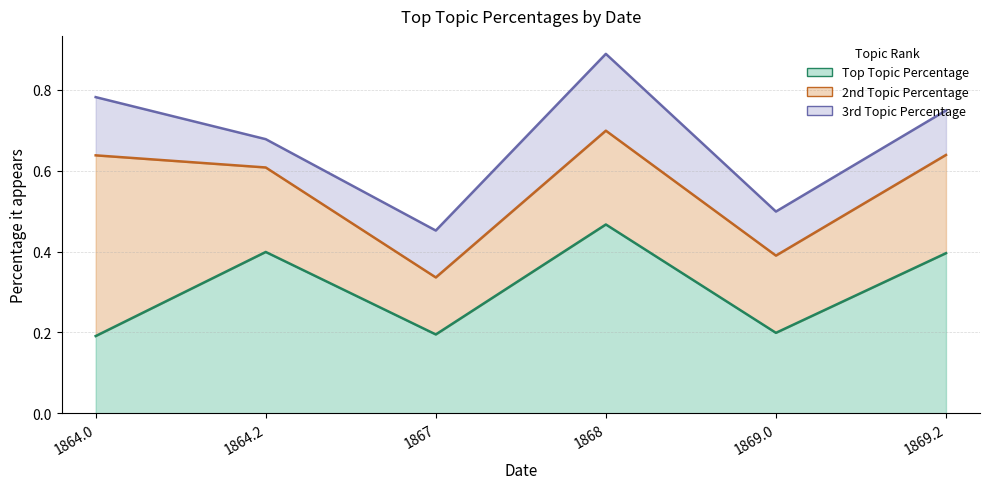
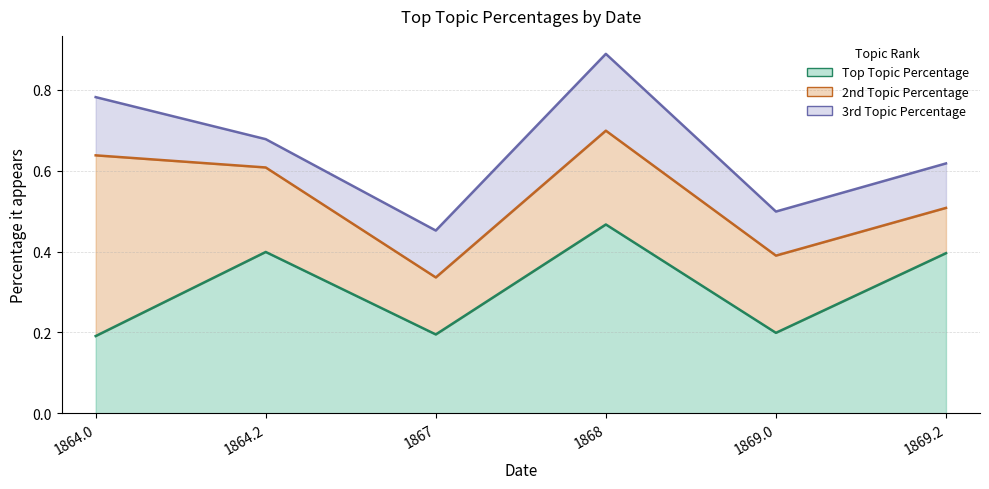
  {
    "2nd Topic Percentage": {
      "1864.0": 0.45,
      "1864.2": 0.21,
      "1867": 0.14,
      "1868": 0.23,
      "1869.0": 0.19,
-     "1869.2": 0.24
+     "1869.2": 0.11
    }
  }
